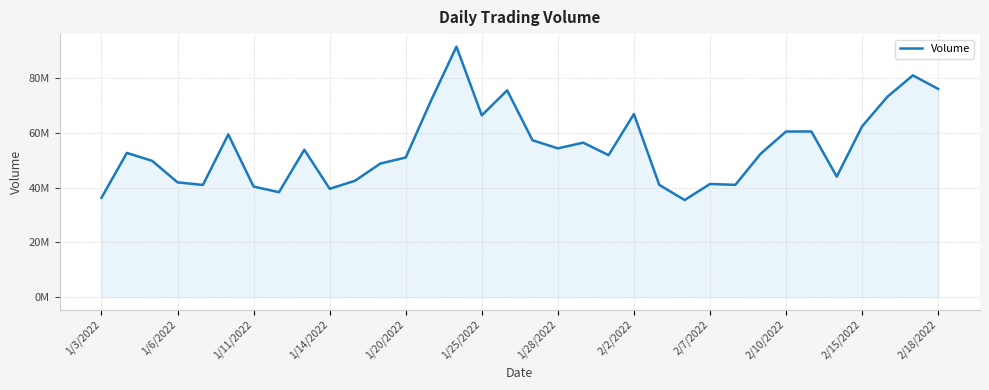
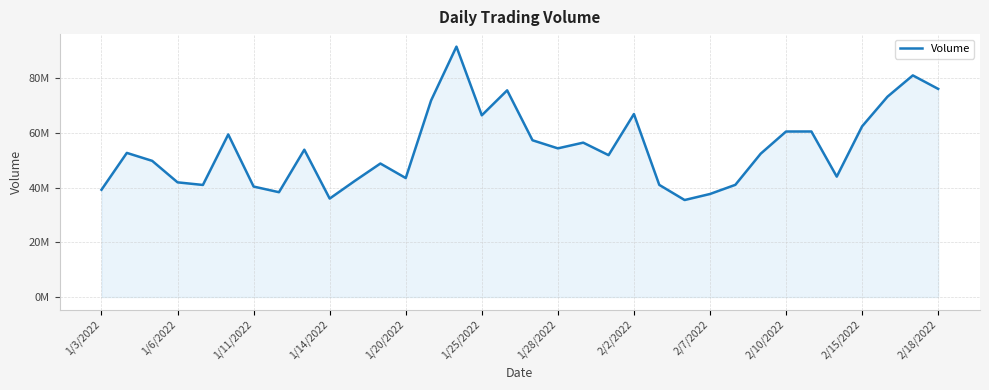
  {
-   "1/3/2022": 36000000,
+   "1/3/2022": 39000000,
    "1/6/2022": 42000000,
    "1/11/2022": 40000000,
-   "1/14/2022": 40000000,
-   "1/20/2022": 51000000,
+   "1/14/2022": 36000000,
+   "1/20/2022": 44000000,
    "1/25/2022": 66000000,
    "1/28/2022": 54000000,
    "2/2/2022": 67000000,
-   "2/7/2022": 41000000,
+   "2/7/2022": 38000000,
    "2/10/2022": 61000000,
    "2/15/2022": 62000000,
    "2/18/2022": 76000000
  }
